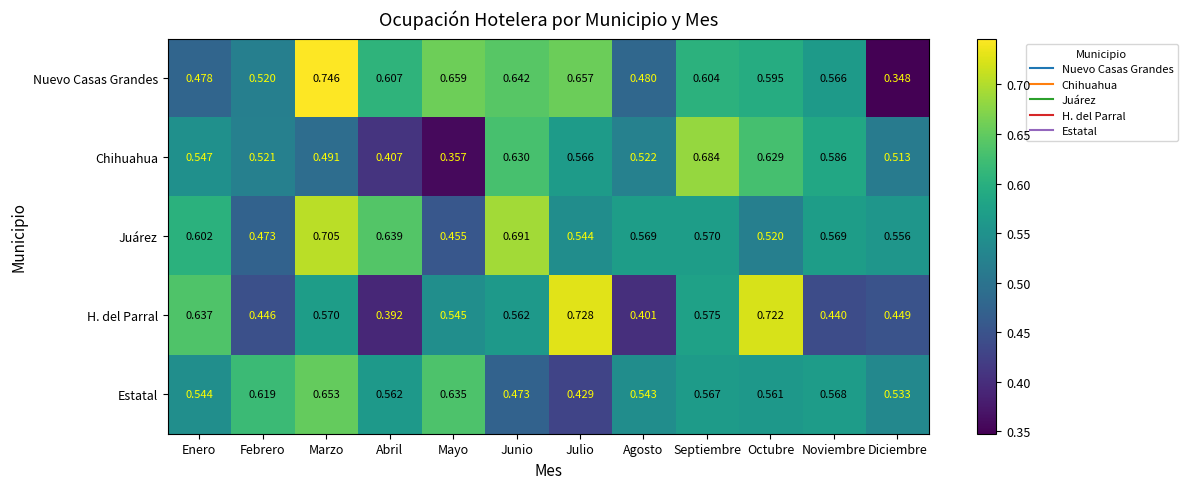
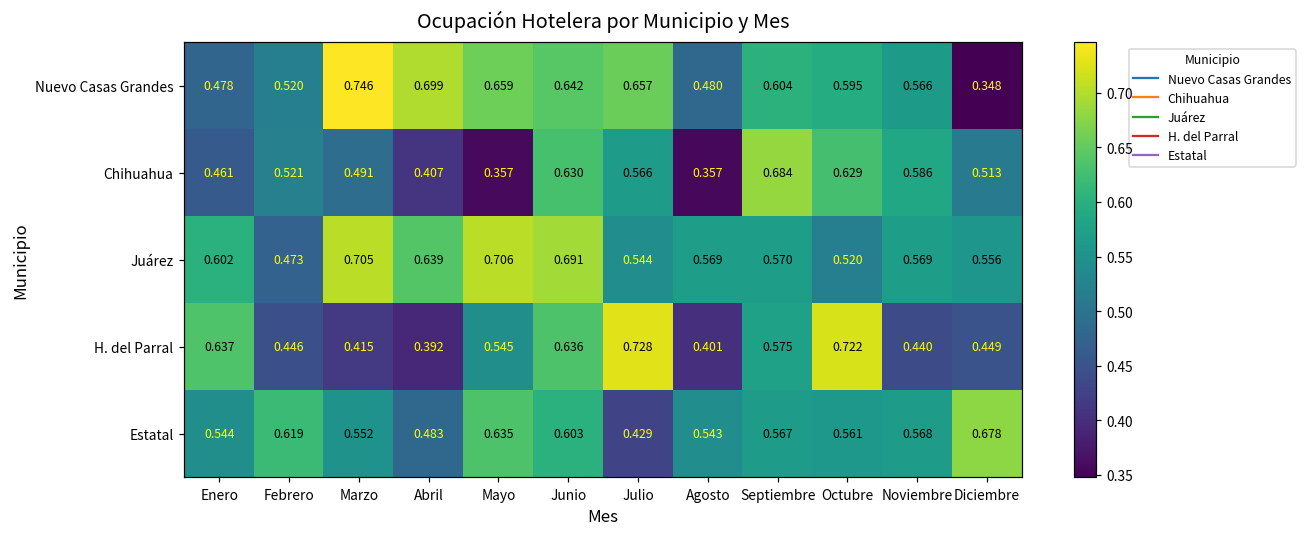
  {
    "Nuevo Casas Grandes": {
      "Enero": 0.478,
      "Febrero": 0.520,
      "Marzo": 0.746,
-     "Abril": 0.607,
+     "Abril": 0.699,
      "Mayo": 0.659,
      "Junio": 0.642,
      "Julio": 0.657,
      "Agosto": 0.480,
      "Septiembre": 0.604,
      "Octubre": 0.595,
      "Noviembre": 0.566,
      "Diciembre": 0.348
    },
    "Chihuahua": {
-     "Enero": 0.547,
+     "Enero": 0.461,
      "Febrero": 0.521,
      "Marzo": 0.491,
      "Abril": 0.407,
      "Mayo": 0.357,
      "Junio": 0.630,
      "Julio": 0.566,
-     "Agosto": 0.522,
+     "Agosto": 0.357,
      "Septiembre": 0.684,
      "Octubre": 0.629,
      "Noviembre": 0.586,
      "Diciembre": 0.513
    },
    "Juárez": {
      "Enero": 0.602,
      "Febrero": 0.473,
      "Marzo": 0.705,
      "Abril": 0.639,
-     "Mayo": 0.455,
+     "Mayo": 0.706,
      "Junio": 0.691,
      "Julio": 0.544,
      "Agosto": 0.569,
      "Septiembre": 0.570,
      "Octubre": 0.520,
      "Noviembre": 0.569,
      "Diciembre": 0.556
    },
    "H. del Parral": {
      "Enero": 0.637,
      "Febrero": 0.446,
-     "Marzo": 0.570,
+     "Marzo": 0.415,
      "Abril": 0.392,
      "Mayo": 0.545,
-     "Junio": 0.562,
+     "Junio": 0.636,
      "Julio": 0.728,
      "Agosto": 0.401,
      "Septiembre": 0.575,
      "Octubre": 0.722,
      "Noviembre": 0.440,
      "Diciembre": 0.449
    },
    "Estatal": {
      "Enero": 0.544,
      "Febrero": 0.619,
-     "Marzo": 0.653,
-     "Abril": 0.562,
+     "Marzo": 0.552,
+     "Abril": 0.483,
      "Mayo": 0.635,
-     "Junio": 0.473,
+     "Junio": 0.603,
      "Julio": 0.429,
      "Agosto": 0.543,
      "Septiembre": 0.567,
      "Octubre": 0.561,
      "Noviembre": 0.568,
-     "Diciembre": 0.533
+     "Diciembre": 0.678
    }
  }
